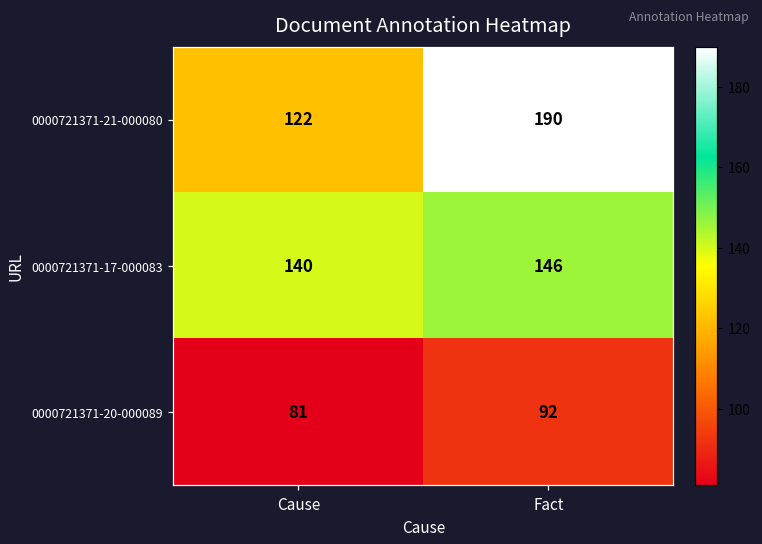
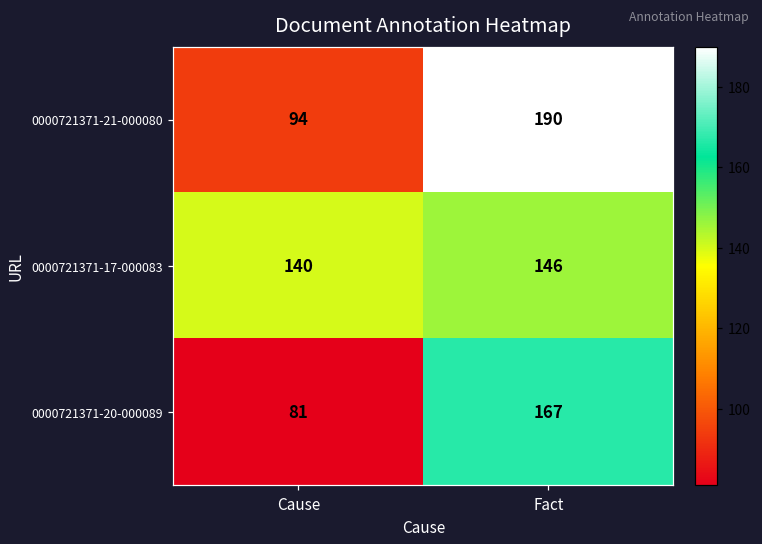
  {
    "0000721371-21-000080": {
-     "Cause": 122,
+     "Cause": 94,
      "Fact": 190
    },
    "0000721371-17-000083": {
      "Cause": 140,
      "Fact": 146
    },
    "0000721371-20-000089": {
      "Cause": 81,
-     "Fact": 92
+     "Fact": 167
    }
  }
